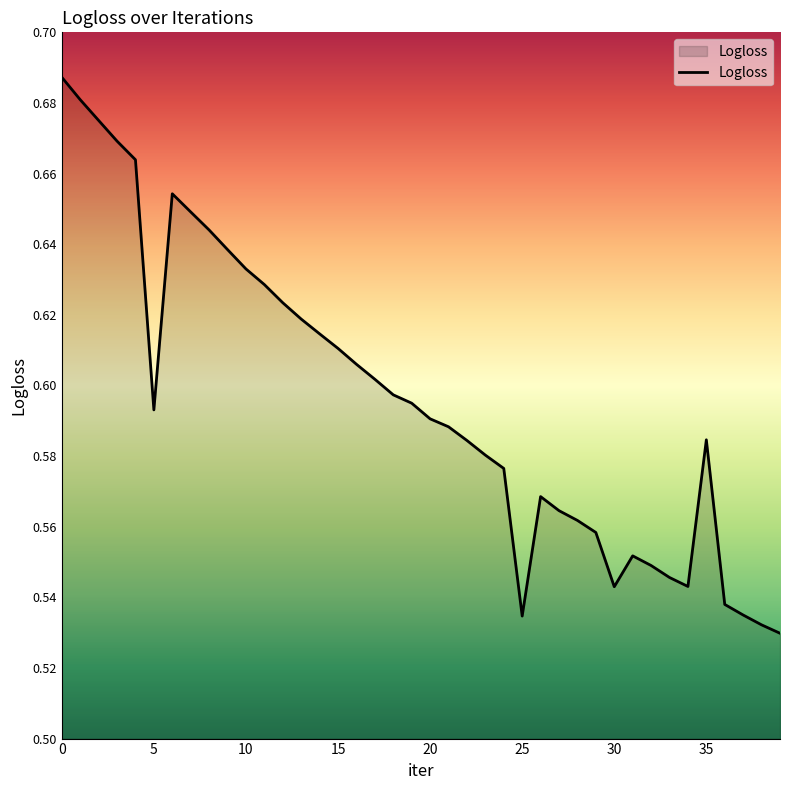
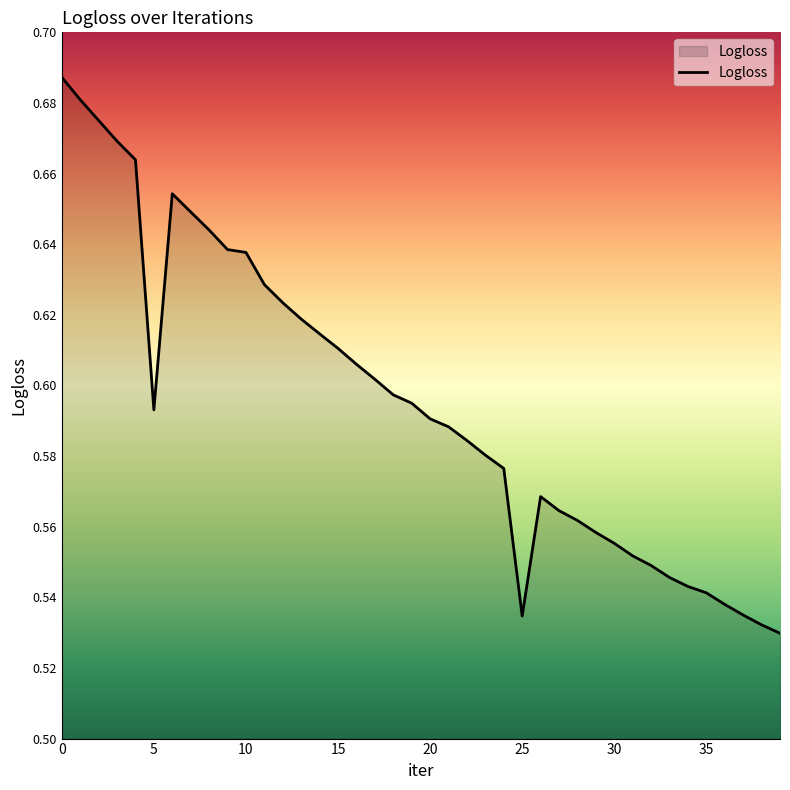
  {
    "0": 0.687,
    "5": 0.593,
-   "10": 0.633,
+   "10": 0.638,
    "15": 0.610,
    "20": 0.591,
    "25": 0.535,
-   "30": 0.543,
-   "35": 0.585
+   "30": 0.555,
+   "35": 0.541
  }
